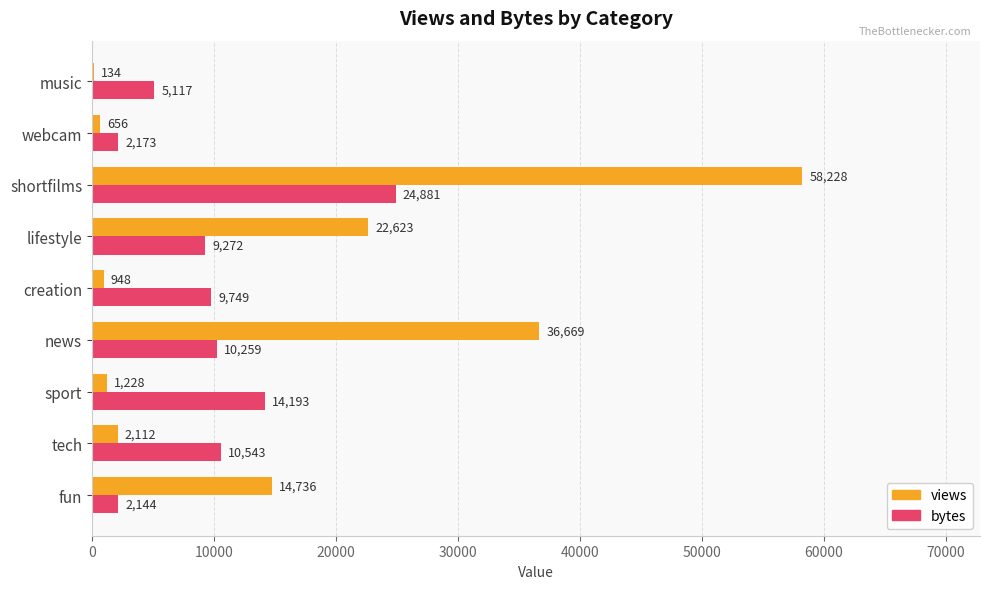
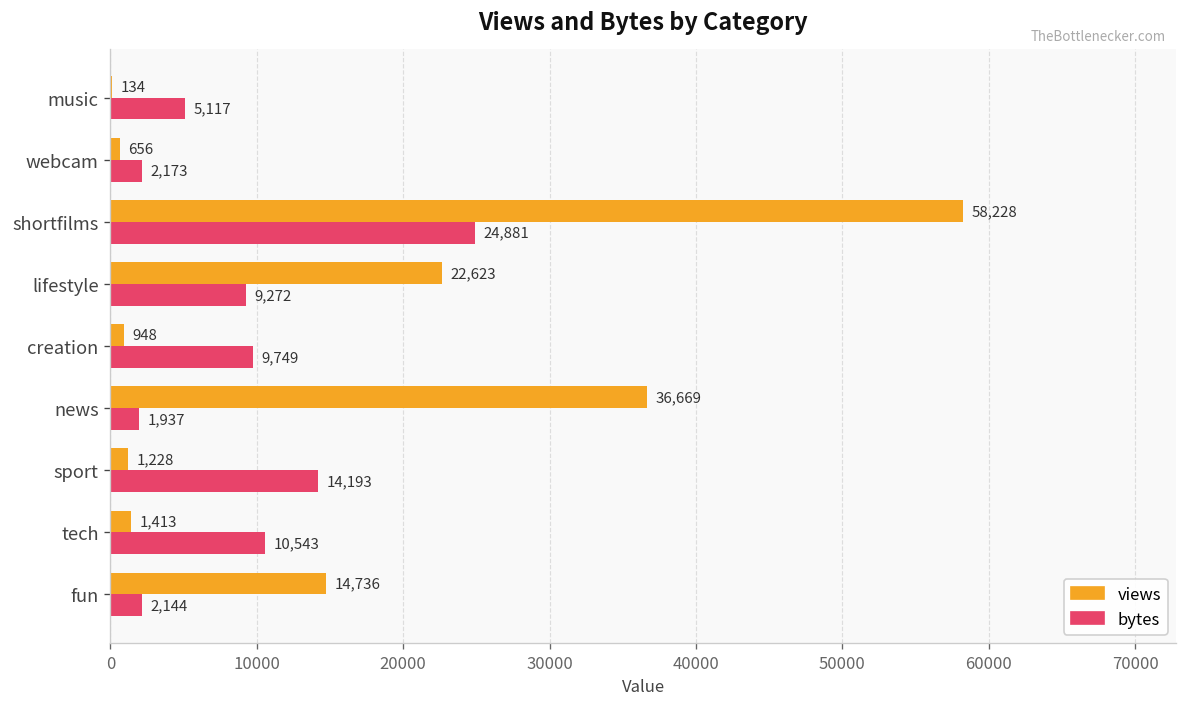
  {
    "views": {
      "music": "134",
      "webcam": "656",
      "shortfilms": "58,228",
      "lifestyle": "22,623",
      "creation": "948",
      "news": "36,669",
      "sport": "1,228",
-     "tech": "2,112",
+     "tech": "1,413",
      "fun": "14,736"
    },
    "bytes": {
      "music": "5,117",
      "webcam": "2,173",
      "shortfilms": "24,881",
      "lifestyle": "9,272",
      "creation": "9,749",
-     "news": "10,259",
+     "news": "1,937",
      "sport": "14,193",
      "tech": "10,543",
      "fun": "2,144"
    }
  }
